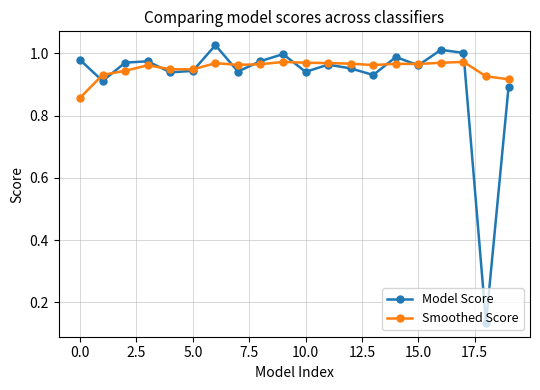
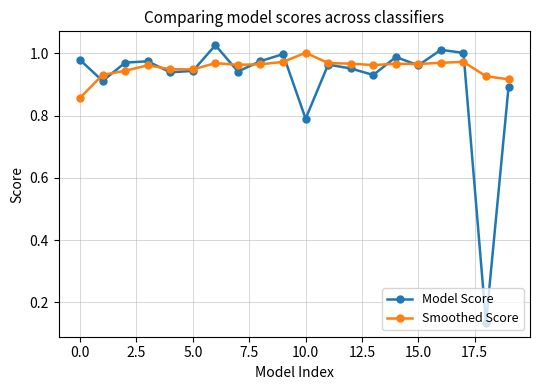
  {
    "Model Score": {
      "0.0": 0.98,
-     "10.0": 0.94
+     "10.0": 0.79
    },
    "Smoothed Score": {
      "0.0": 0.86,
-     "10.0": 0.97
+     "10.0": 1.00
    }
  }
